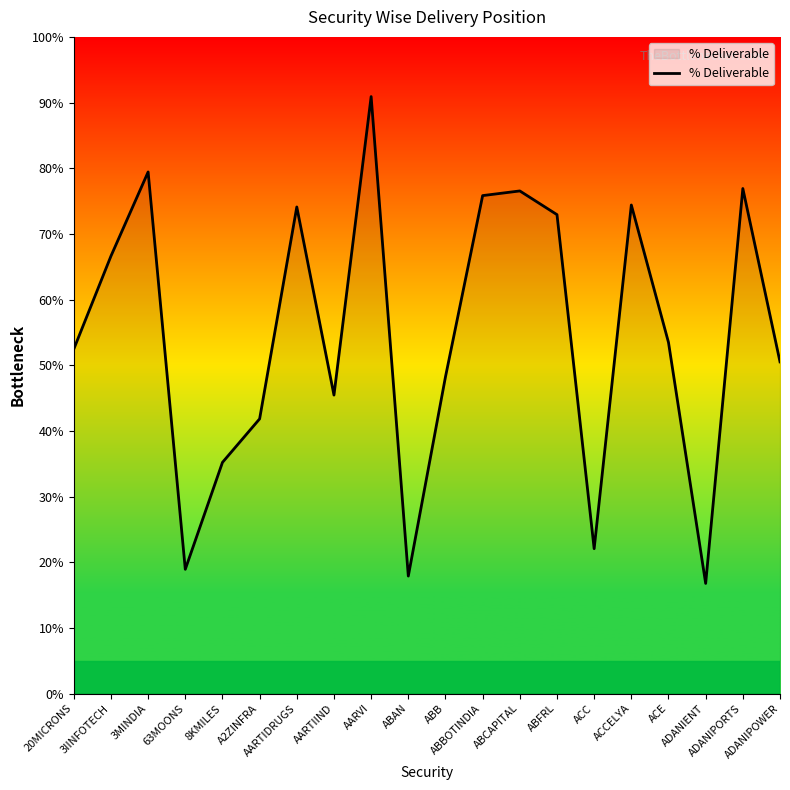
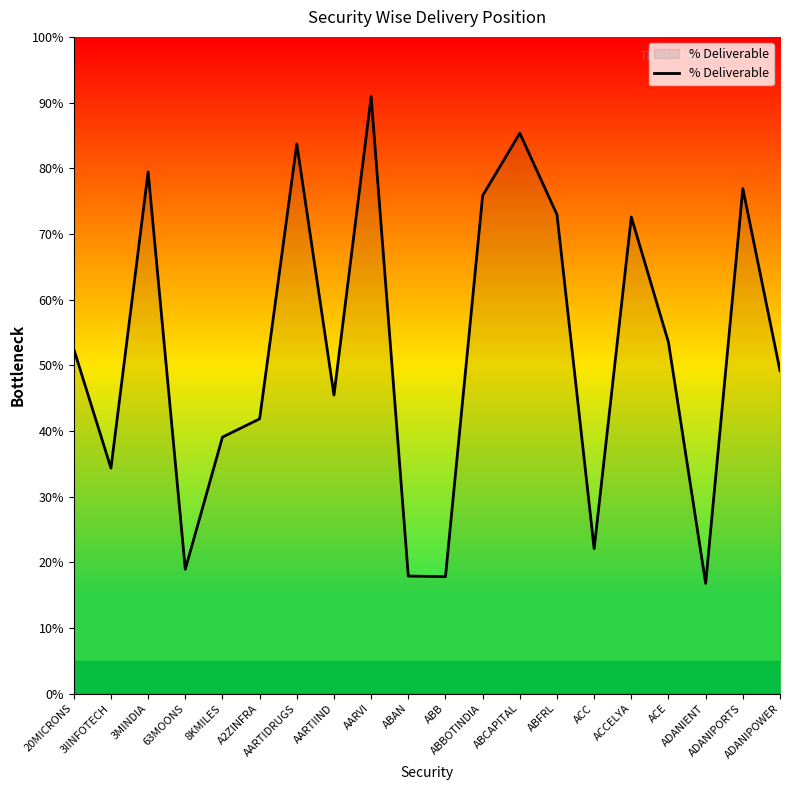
  {
    "20MICRONS": "52%",
-   "3IINFOTECH": "67%",
+   "3IINFOTECH": "34%",
    "3MINDIA": "79%",
    "63MOONS": "19%",
-   "8KMILES": "35%",
+   "8KMILES": "39%",
    "A2ZINFRA": "42%",
-   "AARTIDRUGS": "74%",
+   "AARTIDRUGS": "84%",
    "AARTIIND": "45%",
    "AARVI": "91%",
    "ABAN": "18%",
-   "ABB": "48%",
+   "ABB": "18%",
    "ABBOTINDIA": "76%",
-   "ABCAPITAL": "77%",
+   "ABCAPITAL": "85%",
    "ABFRL": "73%",
    "ACC": "22%",
-   "ACCELYA": "74%",
+   "ACCELYA": "73%",
    "ACE": "53%",
    "ADANIENT": "17%",
    "ADANIPORTS": "77%",
-   "ADANIPOWER": "51%"
+   "ADANIPOWER": "49%"
  }
